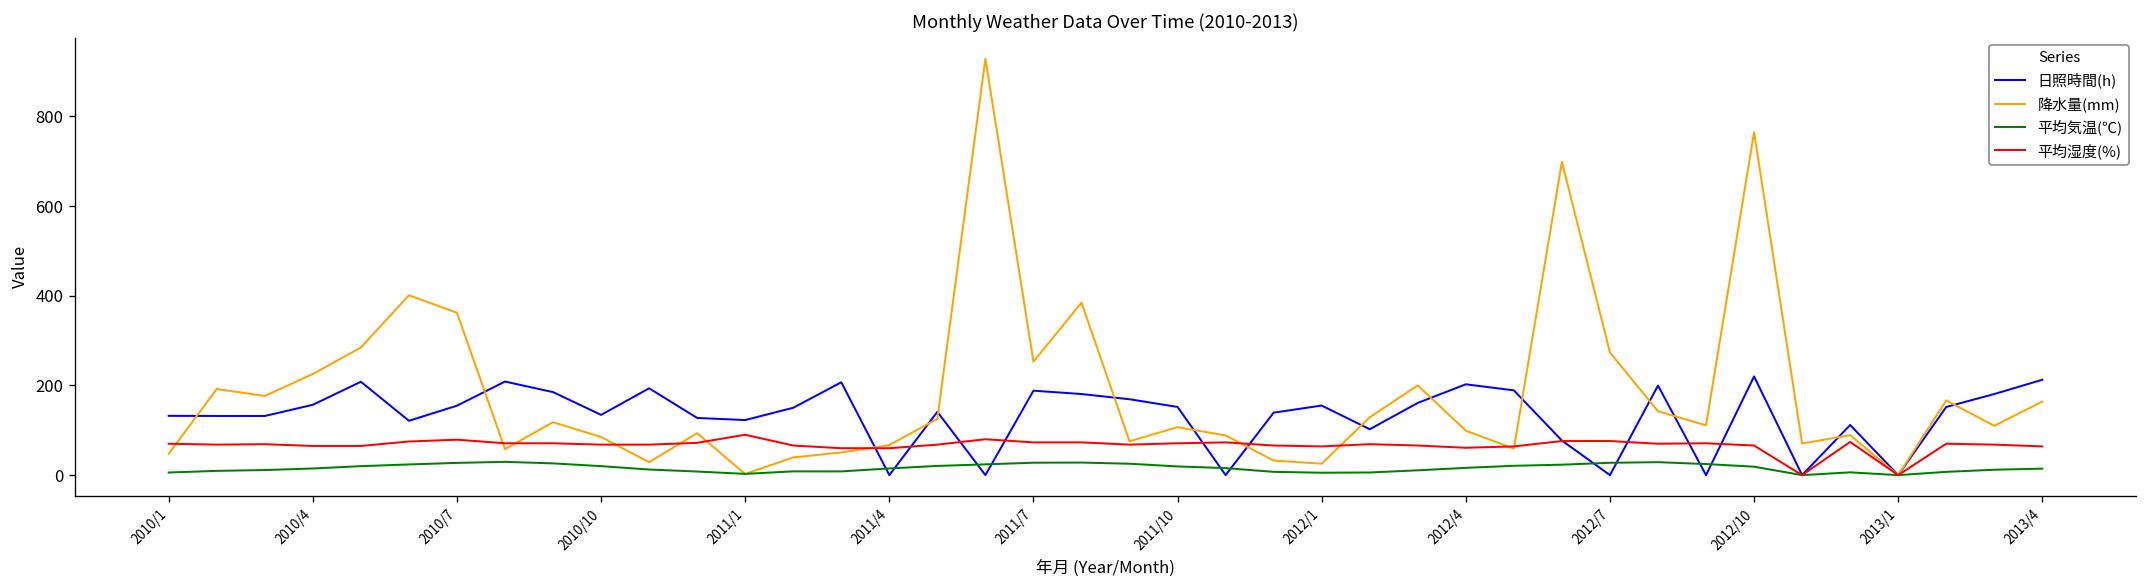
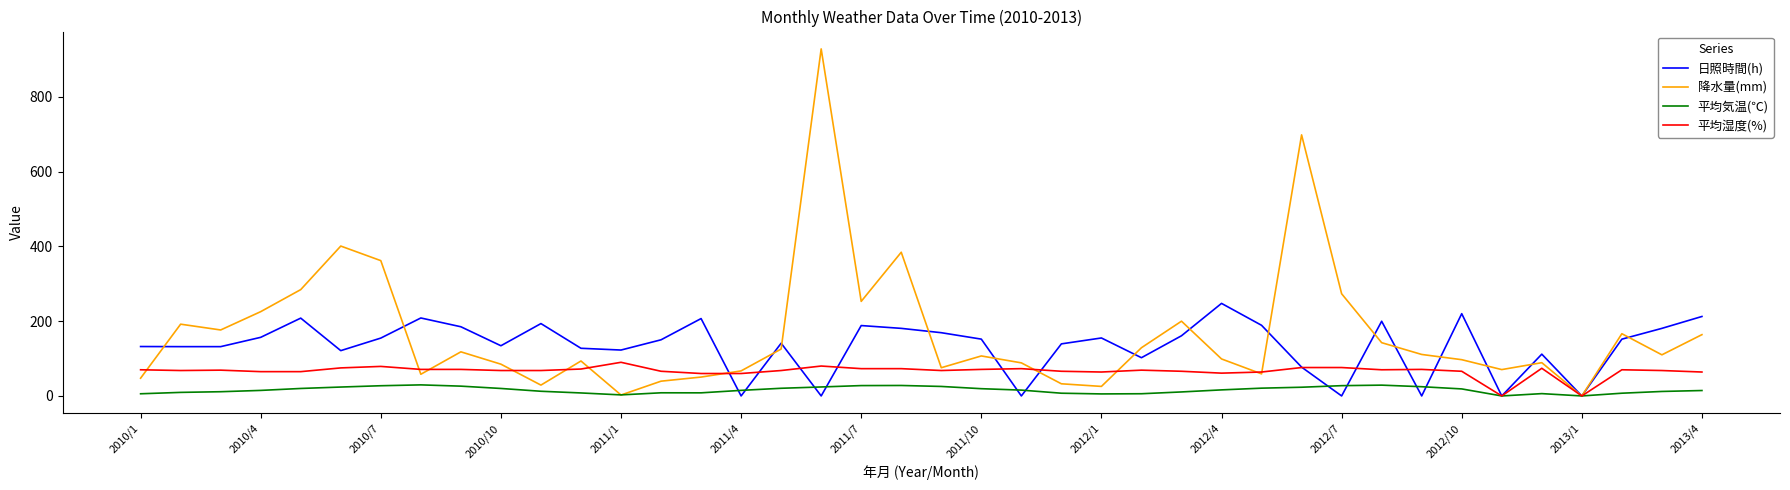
  {
    "日照時間(h)": {
      "2010/1": 130,
      "2010/4": 160,
      "2010/7": 150,
      "2010/10": 130,
      "2011/1": 120,
      "2011/4": 0,
      "2011/7": 190,
      "2011/10": 150,
      "2012/1": 160,
-     "2012/4": 200,
+     "2012/4": 250,
      "2012/7": 0,
      "2012/10": 220,
      "2013/4": 210
    },
    "降水量(mm)": {
      "2010/1": 50,
      "2010/4": 230,
      "2010/7": 360,
      "2010/10": 90,
      "2011/4": 70,
      "2011/7": 250,
      "2011/10": 110,
      "2012/1": 30,
      "2012/4": 100,
      "2012/7": 270,
-     "2012/10": 760,
+     "2012/10": 100,
      "2013/4": 160
    },
    "平均気温(℃)": {
      "2010/1": 10,
      "2010/4": 10,
      "2010/7": 30,
      "2010/10": 20,
      "2011/4": 10,
      "2011/7": 30,
      "2011/10": 20,
      "2012/1": 10,
      "2012/4": 20,
      "2012/7": 30,
      "2012/10": 20,
      "2013/4": 10
    },
    "平均湿度(%)": {
      "2010/1": 70,
      "2010/4": 70,
      "2010/7": 80,
      "2010/10": 70,
      "2011/1": 90,
      "2011/4": 60,
      "2011/7": 70,
      "2011/10": 70,
      "2012/1": 60,
      "2012/4": 60,
      "2012/7": 80,
      "2012/10": 70,
      "2013/4": 60
    }
  }
